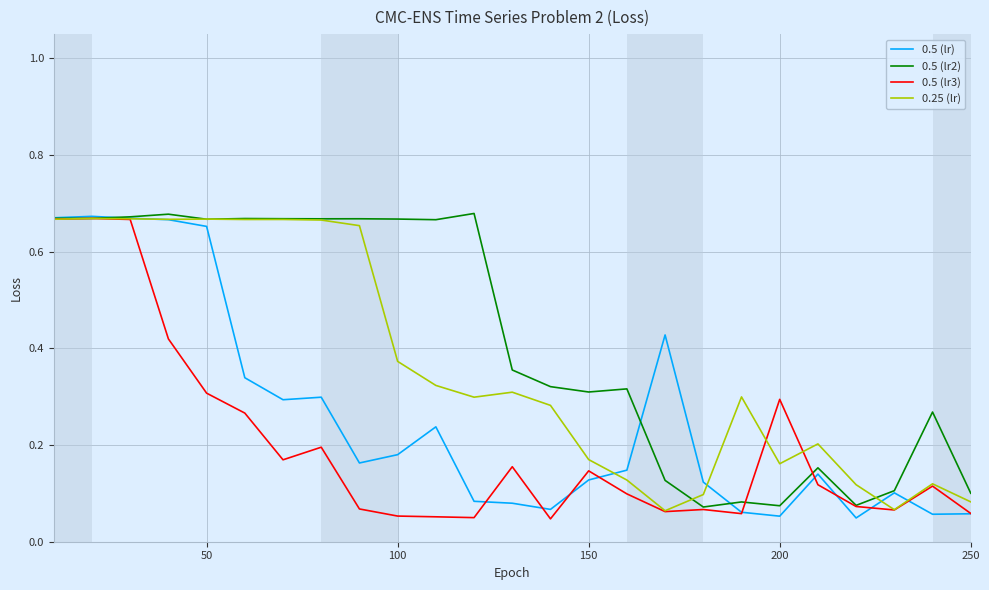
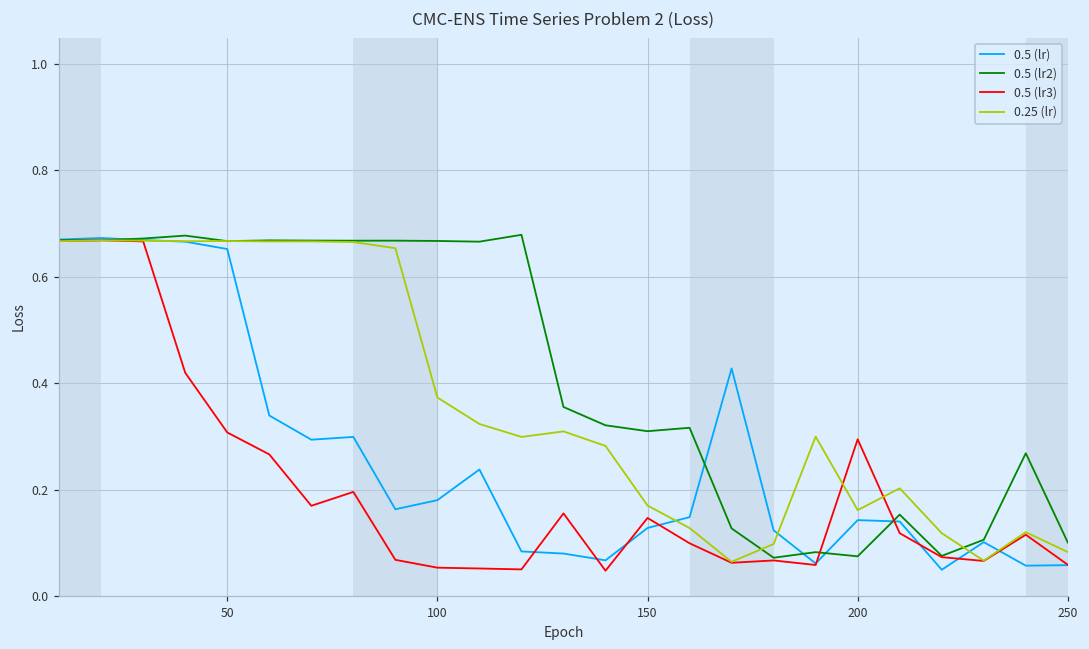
  {
    "0.5 (lr)": {
      "50": 0.65,
      "100": 0.18,
      "150": 0.13,
-     "200": 0.05
+     "200": 0.14
    },
    "0.5 (lr2)": {
      "100": 0.67,
      "150": 0.31,
      "200": 0.07,
      "250": 0.10
    },
    "0.5 (lr3)": {
      "50": 0.31,
      "100": 0.05,
      "150": 0.15,
      "200": 0.29
    },
    "0.25 (lr)": {
      "100": 0.37,
      "150": 0.17,
      "200": 0.16,
      "250": 0.08
    }
  }
